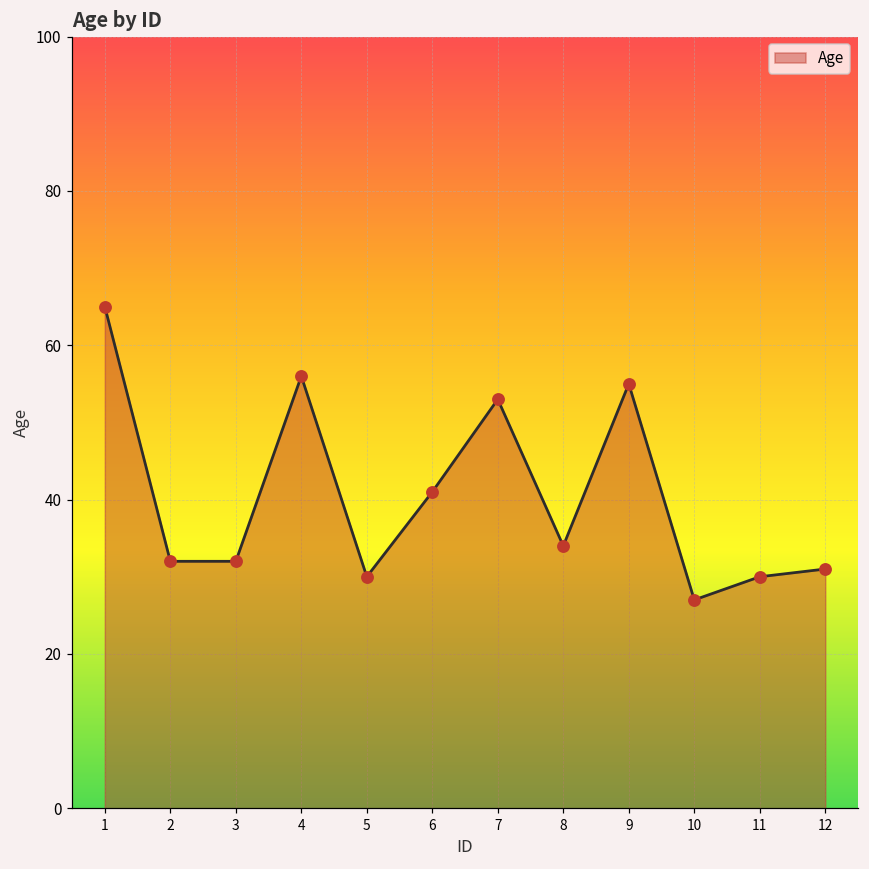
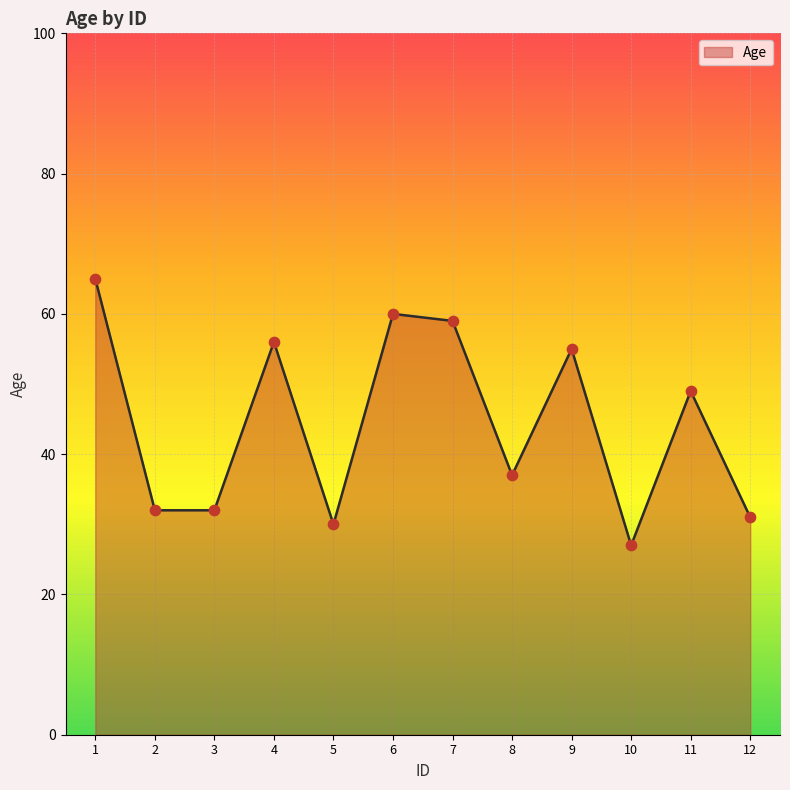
  {
    "1": 65,
    "2": 32,
    "3": 32,
    "4": 56,
    "5": 30,
-   "6": 41,
-   "7": 53,
-   "8": 34,
+   "6": 60,
+   "7": 59,
+   "8": 37,
    "9": 55,
    "10": 27,
-   "11": 30,
+   "11": 49,
    "12": 31
  }
